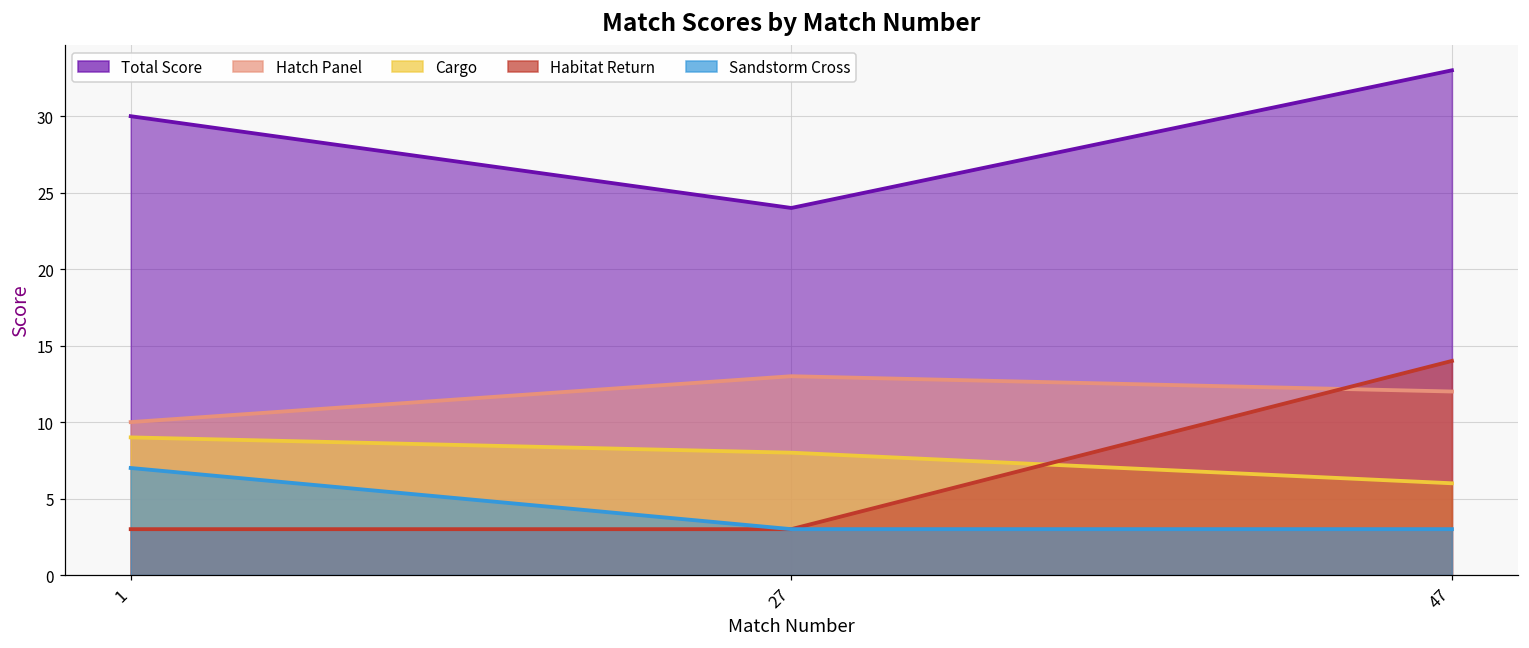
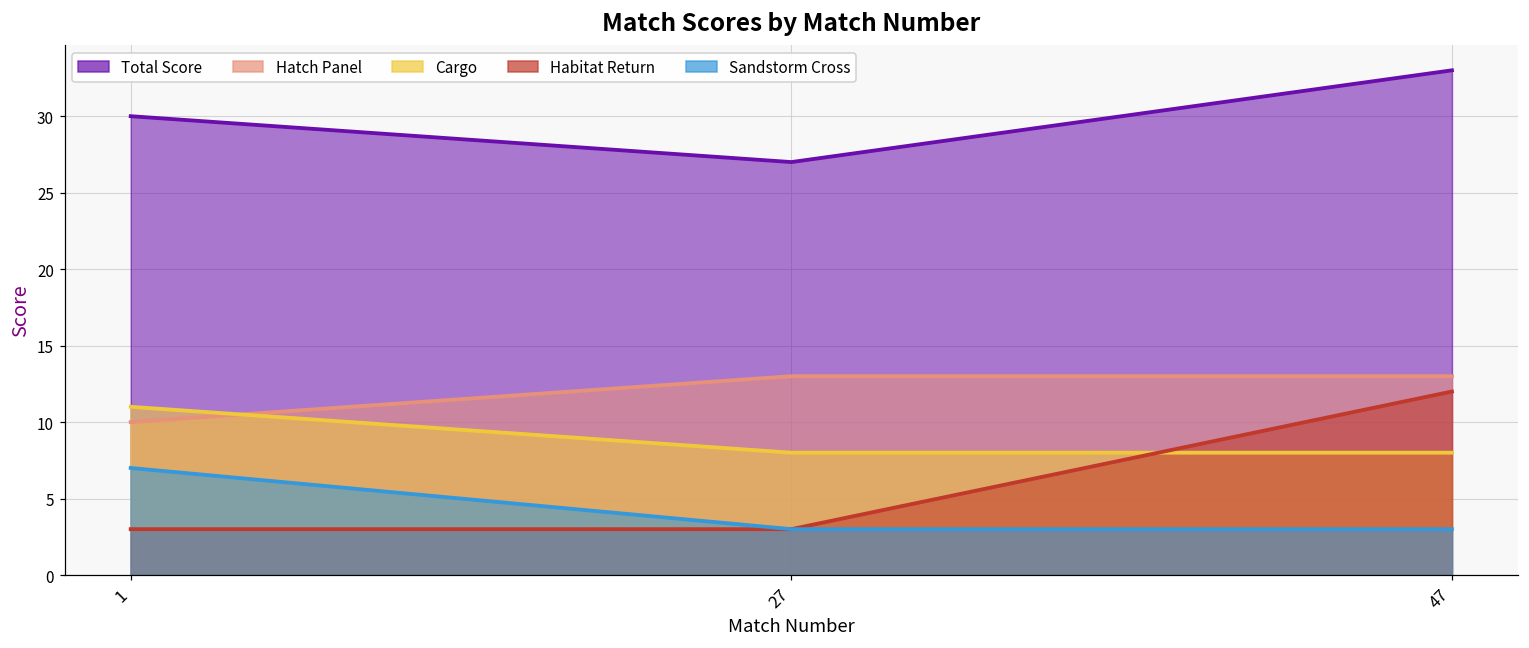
  {
    "Total Score": {
      "1": 30,
-     "27": 24,
+     "27": 27,
      "47": 33
    },
    "Hatch Panel": {
      "1": 10,
      "27": 13,
-     "47": 12
+     "47": 13
    },
    "Cargo": {
-     "1": 9,
+     "1": 11,
      "27": 8,
-     "47": 6
+     "47": 8
    },
    "Habitat Return": {
      "1": 3,
-     "47": 14
+     "47": 12
    },
    "Sandstorm Cross": {
      "1": 7,
      "47": 3
    }
  }
